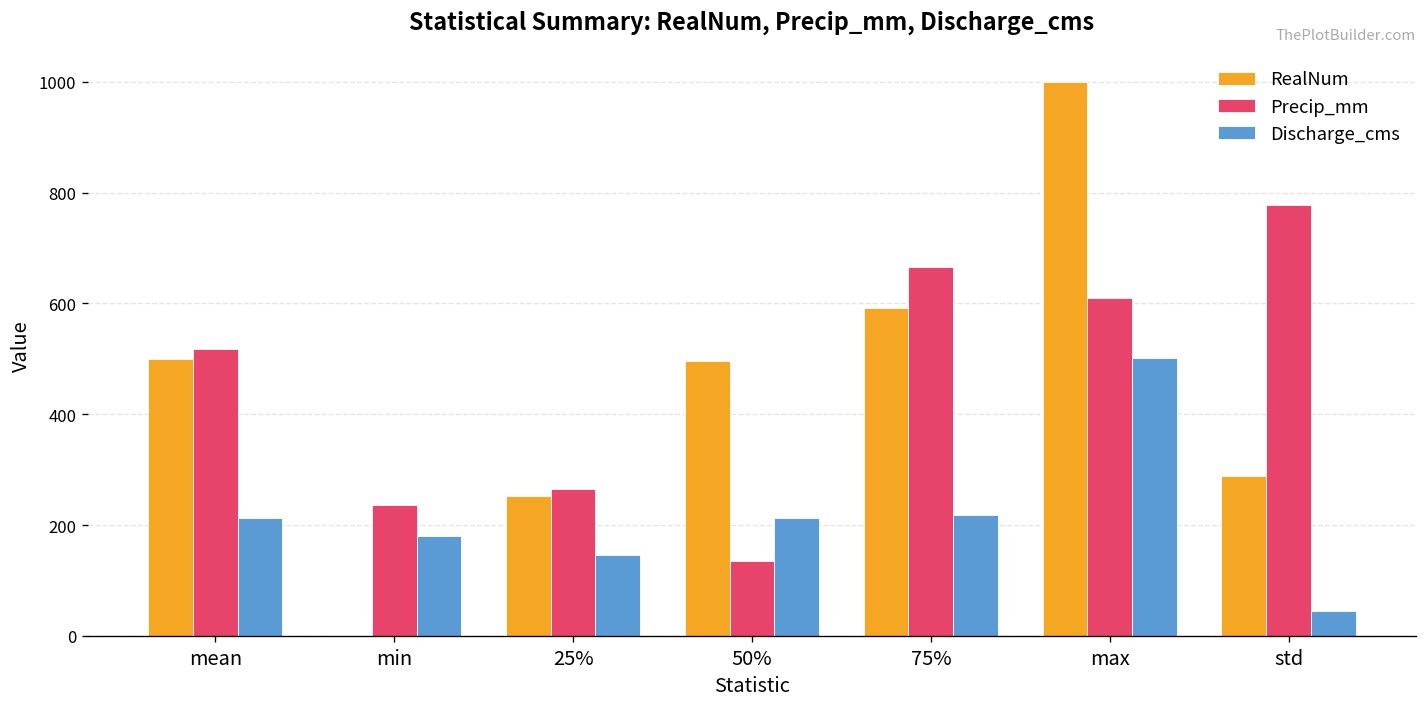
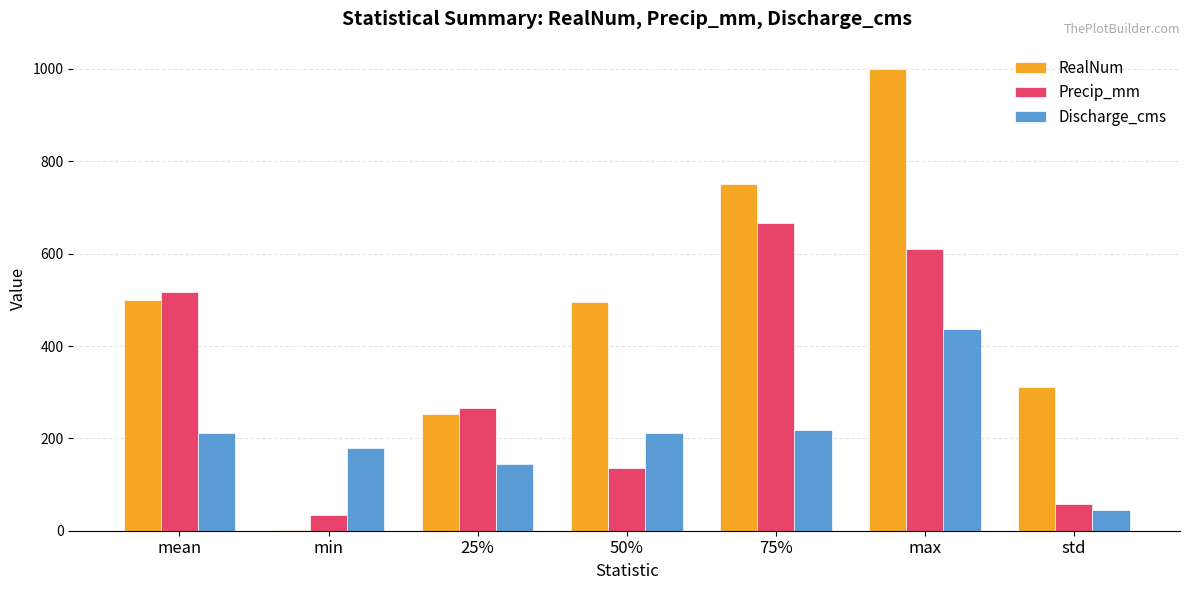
  {
    "RealNum": {
      "mean": 500,
      "25%": 250,
      "50%": 500,
-     "75%": 590,
+     "75%": 750,
      "max": 1000,
-     "std": 290
+     "std": 310
    },
    "Precip_mm": {
      "mean": 520,
-     "min": 240,
+     "min": 30,
      "25%": 260,
      "50%": 140,
      "75%": 670,
      "max": 610,
-     "std": 780
+     "std": 60
    },
    "Discharge_cms": {
      "mean": 210,
      "min": 180,
      "25%": 150,
      "50%": 210,
      "75%": 220,
-     "max": 500,
+     "max": 440,
      "std": 40
    }
  }
